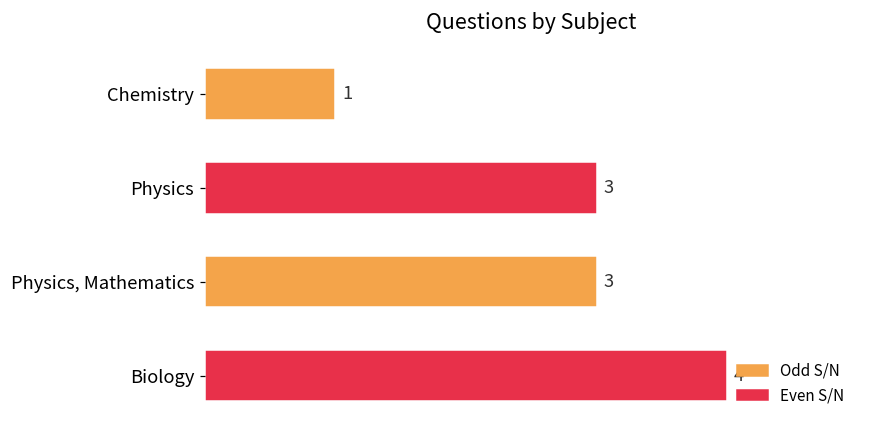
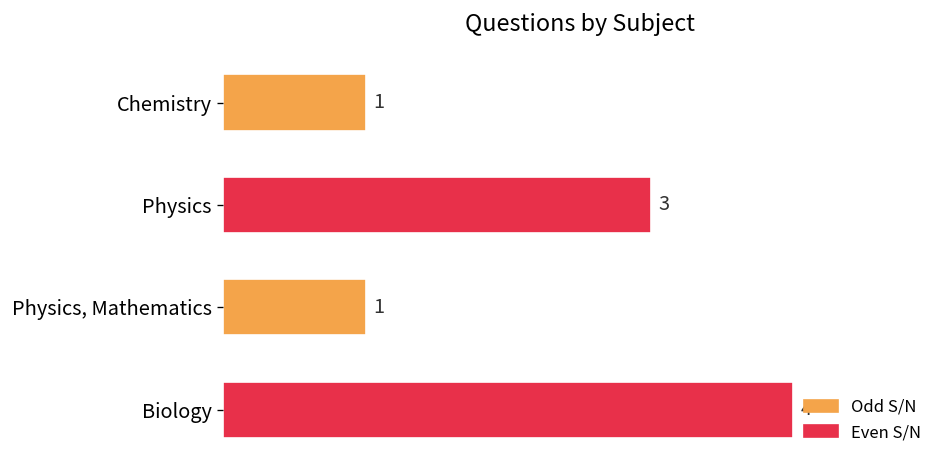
  {
    "Chemistry": 1,
    "Physics": 3,
-   "Physics, Mathematics": 3,
+   "Physics, Mathematics": 1,
    "Biology": 4
  }
